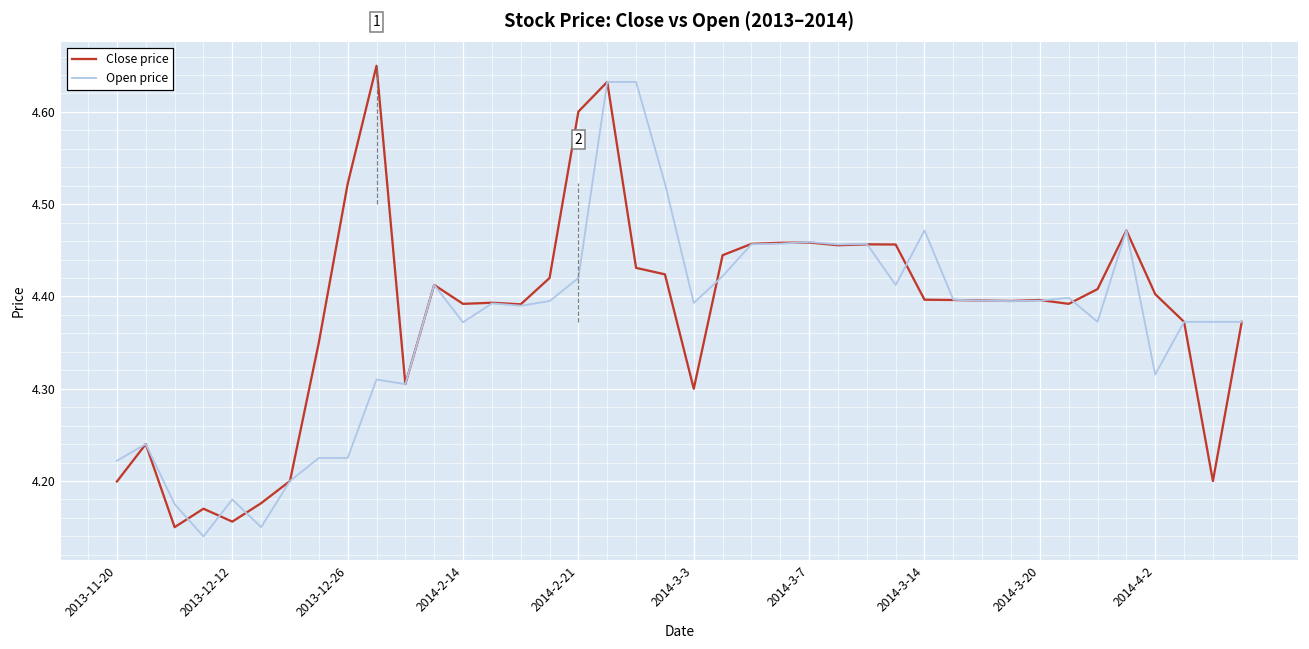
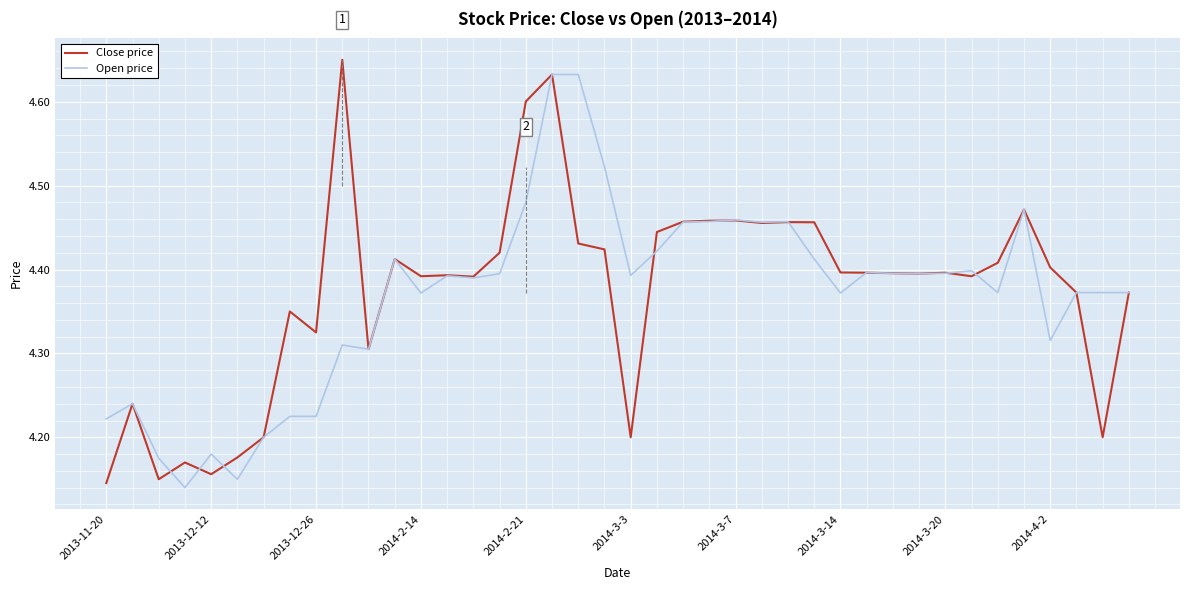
  {
    "Close price": {
-     "2013-11-20": 4.20,
+     "2013-11-20": 4.15,
      "2013-12-12": 4.16,
-     "2013-12-26": 4.52,
+     "2013-12-26": 4.33,
      "2014-2-14": 4.39,
-     "2014-3-3": 4.3,
+     "2014-3-3": 4.2,
      "2014-3-14": 4.40,
      "2014-4-2": 4.40
    },
    "Open price": {
      "2013-11-20": 4.22,
      "2013-12-12": 4.18,
      "2013-12-26": 4.23,
      "2014-2-14": 4.37,
-     "2014-2-21": 4.42,
+     "2014-2-21": 4.48,
      "2014-3-3": 4.39,
-     "2014-3-14": 4.47,
+     "2014-3-14": 4.37,
      "2014-4-2": 4.32
    }
  }
